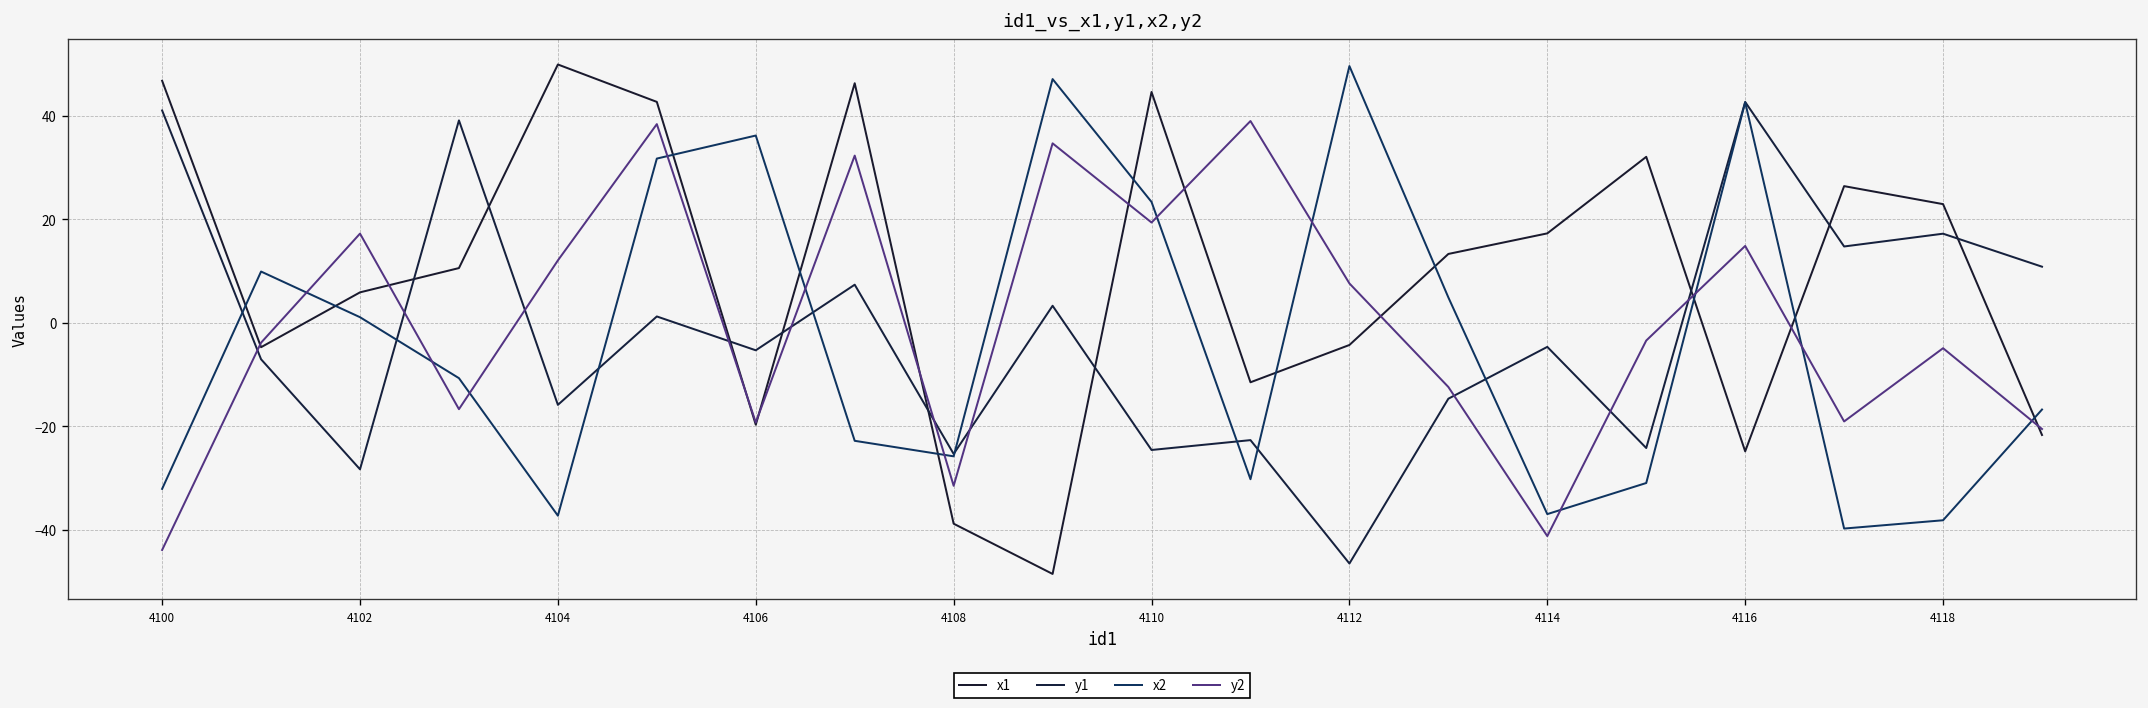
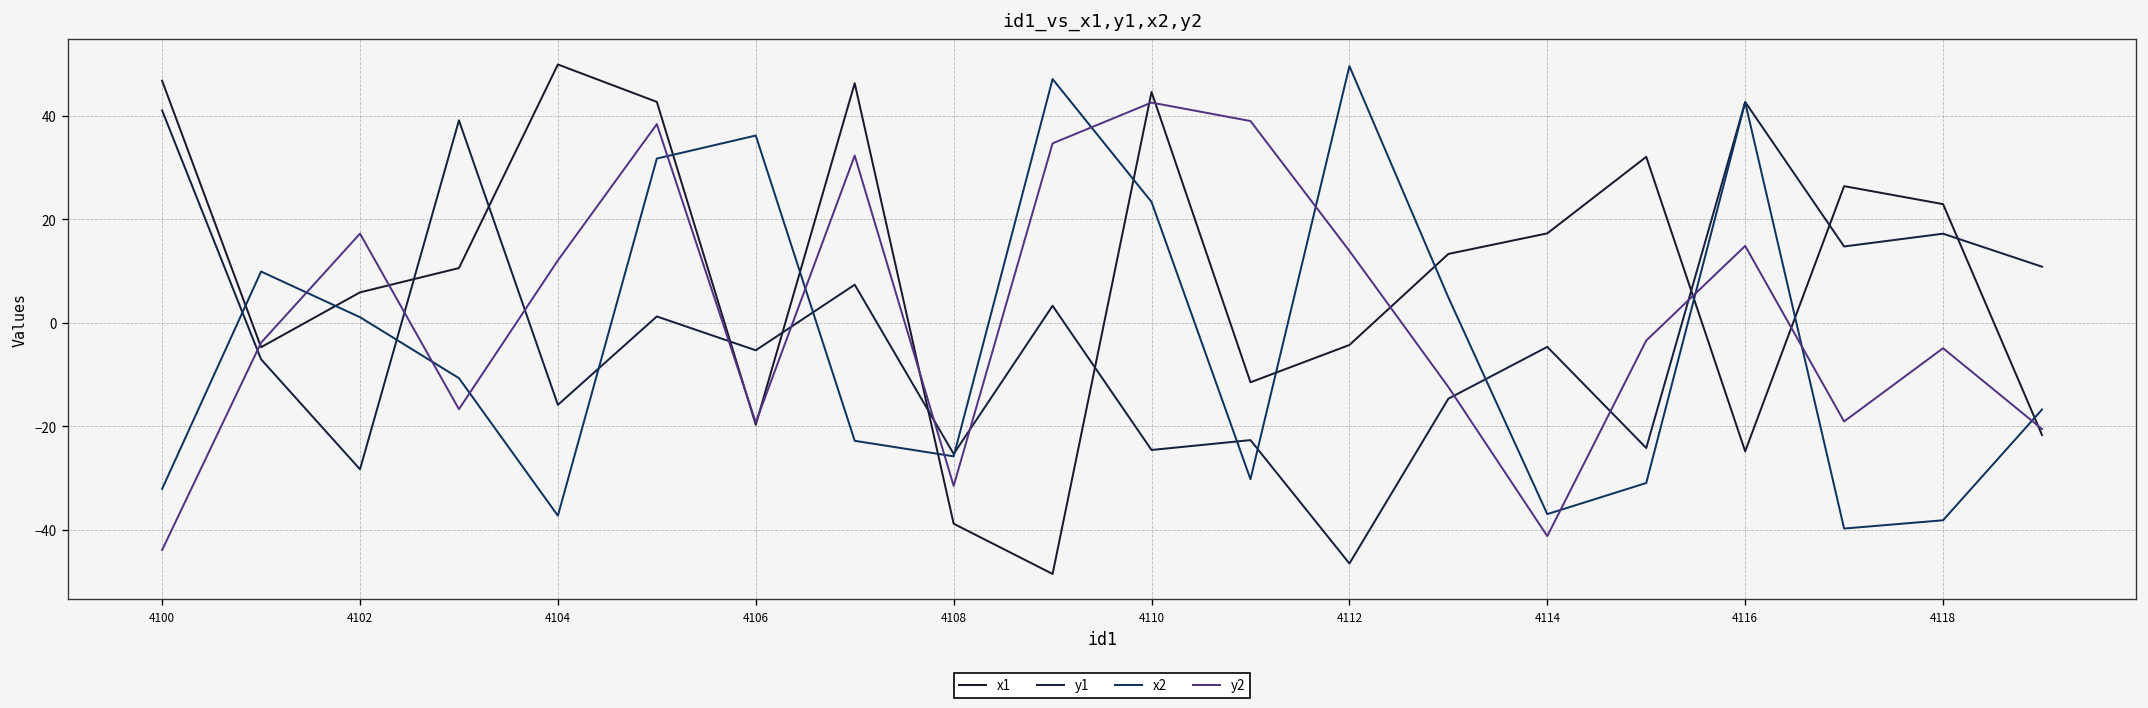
  {
    "y2": {
      "4100": -44,
      "4102": 17,
      "4104": 12,
      "4108": -32,
-     "4110": 19,
-     "4112": 8,
+     "4110": 43,
+     "4112": 14,
      "4114": -41,
      "4116": 15,
      "4118": -5
    }
  }
